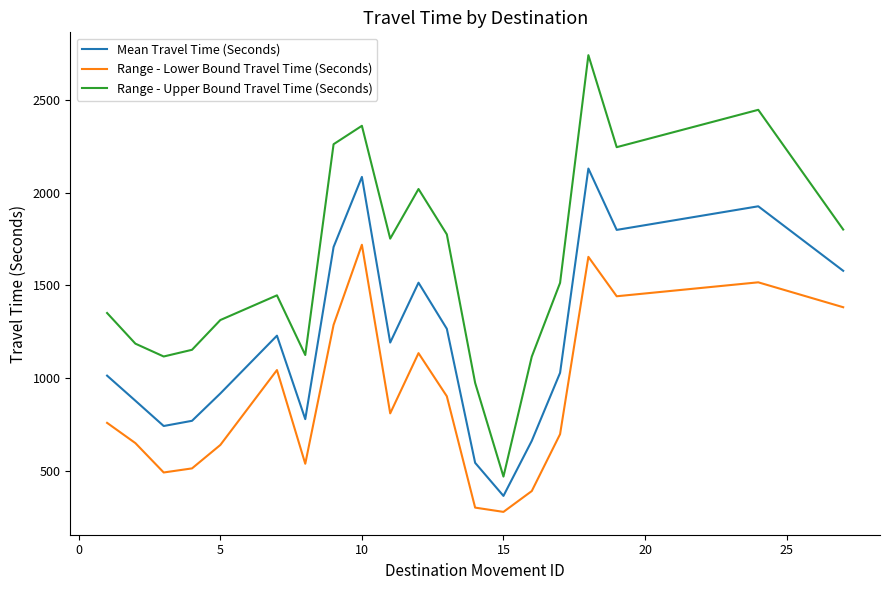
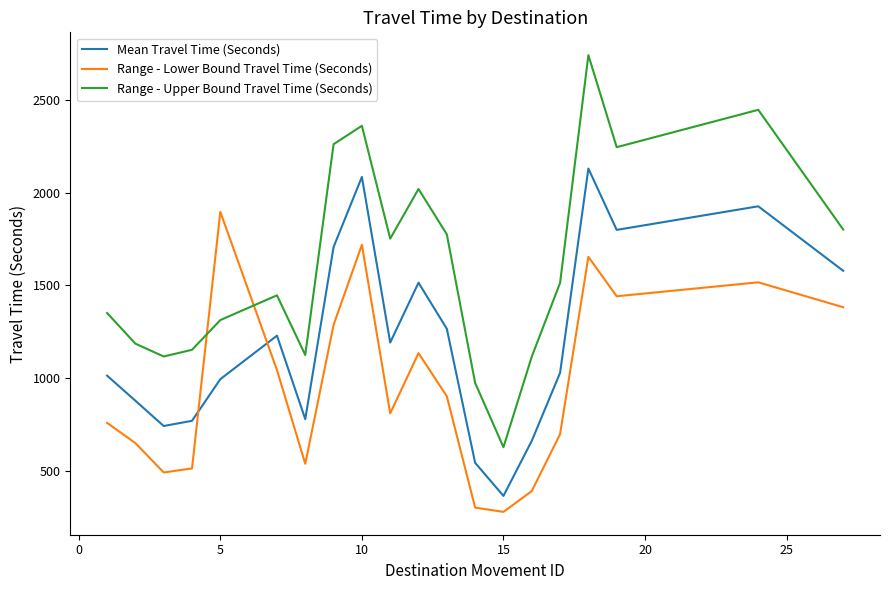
  {
    "Mean Travel Time (Seconds)": {
-     "5": 920,
+     "5": 1000,
      "10": 2080,
      "15": 370
    },
    "Range - Lower Bound Travel Time (Seconds)": {
-     "5": 640,
+     "5": 1900,
      "10": 1720,
      "15": 280
    },
    "Range - Upper Bound Travel Time (Seconds)": {
      "5": 1310,
      "10": 2360,
-     "15": 470
+     "15": 630
    }
  }
